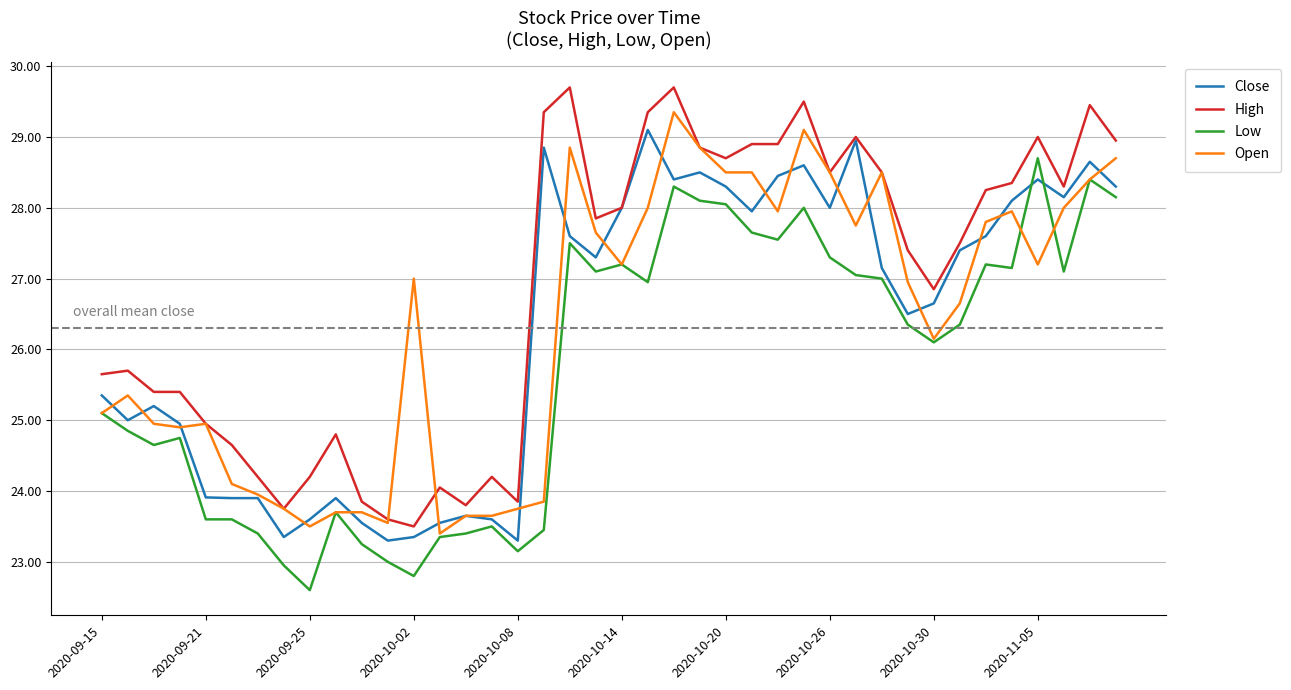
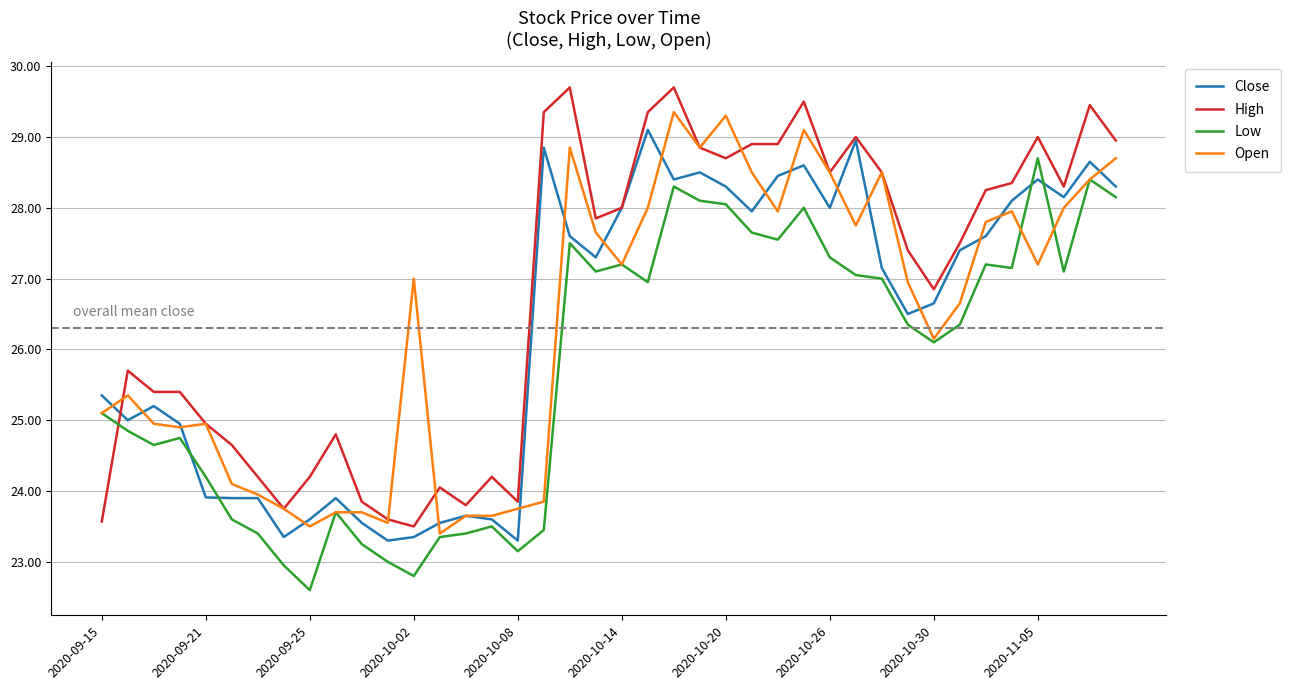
  {
    "Close": {
      "2020-09-15": 25.4,
      "2020-09-21": 23.9,
      "2020-09-25": 23.6,
      "2020-10-02": 23.4,
      "2020-10-08": 23.3,
      "2020-10-20": 28.3,
      "2020-10-26": 28.0,
      "2020-10-30": 26.7,
      "2020-11-05": 28.4
    },
    "High": {
-     "2020-09-15": 25.7,
+     "2020-09-15": 23.6,
      "2020-09-25": 24.2,
      "2020-10-02": 23.5,
      "2020-10-08": 23.9,
      "2020-10-20": 28.7,
      "2020-10-30": 26.9,
      "2020-11-05": 29.0
    },
    "Low": {
-     "2020-09-21": 23.6,
+     "2020-09-21": 24.2,
      "2020-09-25": 22.6,
      "2020-10-02": 22.8,
      "2020-10-08": 23.2,
      "2020-10-20": 28.1,
      "2020-10-26": 27.3,
      "2020-10-30": 26.1,
      "2020-11-05": 28.7
    },
    "Open": {
      "2020-09-25": 23.5,
      "2020-10-02": 27.0,
      "2020-10-08": 23.8,
-     "2020-10-20": 28.5,
+     "2020-10-20": 29.3,
      "2020-10-30": 26.2,
      "2020-11-05": 27.2
    }
  }
